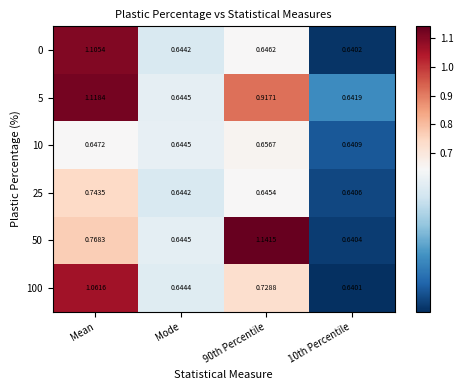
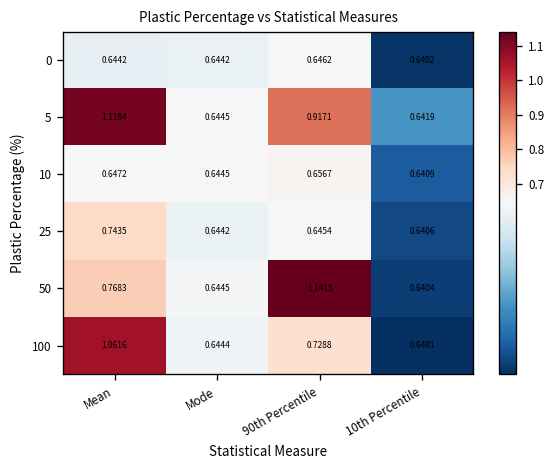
  {
    "0": {
-     "Mean": 1.1054,
+     "Mean": 0.6442,
      "Mode": 0.6442,
      "90th Percentile": 0.6462,
      "10th Percentile": 0.6402
    },
    "5": {
      "Mean": 1.1184,
      "Mode": 0.6445,
      "90th Percentile": 0.9171,
      "10th Percentile": 0.6419
    },
    "10": {
      "Mean": 0.6472,
      "Mode": 0.6445,
      "90th Percentile": 0.6567,
      "10th Percentile": 0.6409
    },
    "25": {
      "Mean": 0.7435,
      "Mode": 0.6442,
      "90th Percentile": 0.6454,
      "10th Percentile": 0.6406
    },
    "50": {
      "Mean": 0.7683,
      "Mode": 0.6445,
      "90th Percentile": 1.1415,
      "10th Percentile": 0.6404
    },
    "100": {
      "Mean": 1.0616,
      "Mode": 0.6444,
      "90th Percentile": 0.7288,
      "10th Percentile": 0.6401
    }
  }
